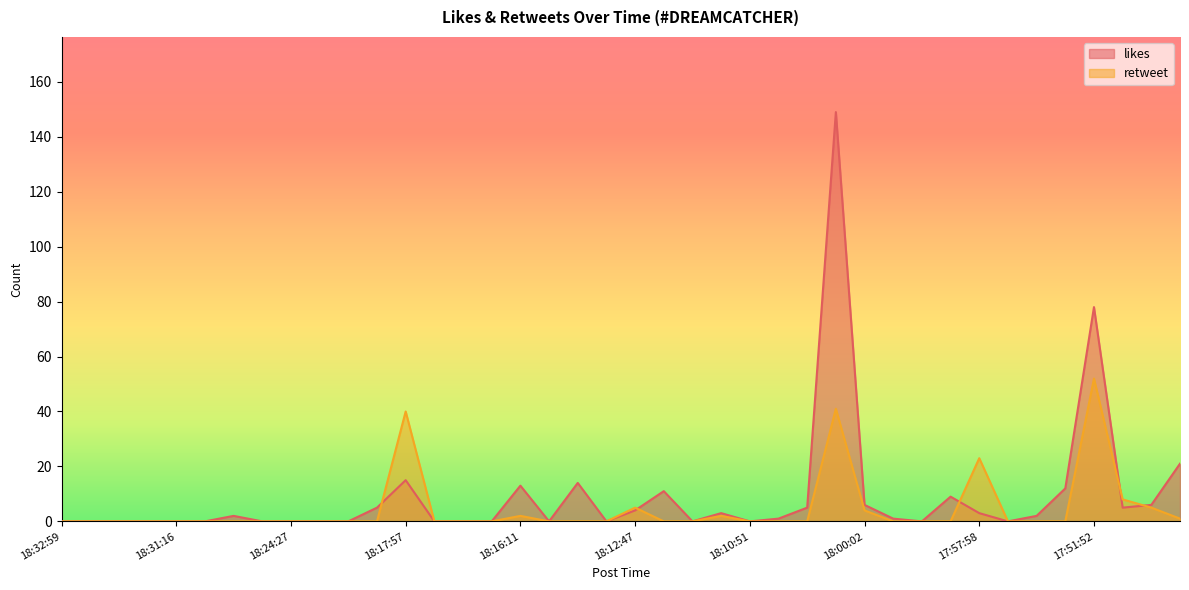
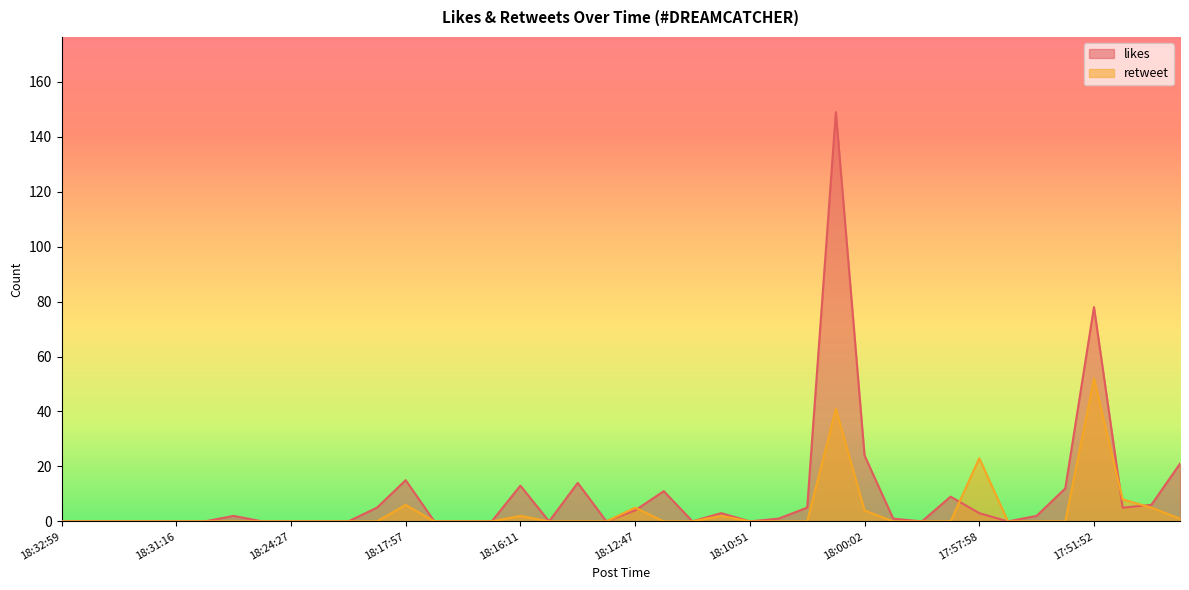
  {
    "likes": {
      "18:17:57": 15,
      "18:16:11": 13,
      "18:12:47": 4,
-     "18:00:02": 6,
+     "18:00:02": 24,
      "17:57:58": 3,
      "17:51:52": 78
    },
    "retweet": {
-     "18:17:57": 40,
+     "18:17:57": 6,
      "18:16:11": 2,
      "18:12:47": 5,
      "18:00:02": 4,
      "17:57:58": 23,
      "17:51:52": 52
    }
  }
